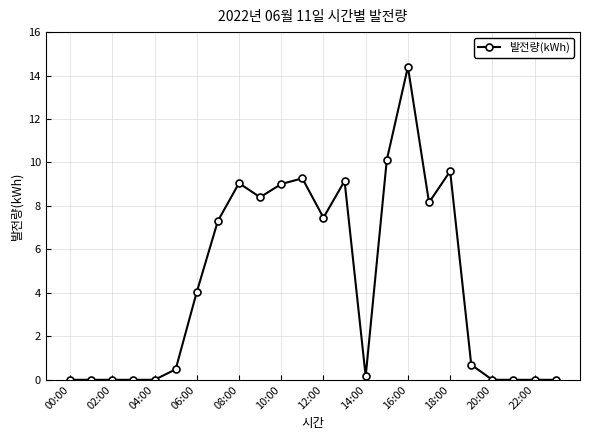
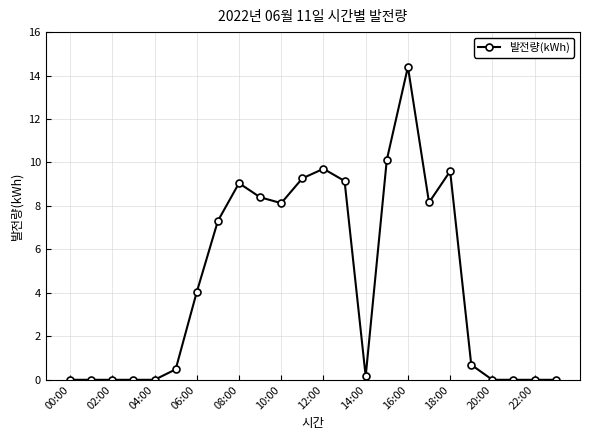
  {
    "00:00": 0.0,
    "02:00": 0.0,
    "04:00": 0.0,
    "06:00": 4.0,
    "08:00": 9.1,
-   "10:00": 9.0,
-   "12:00": 7.5,
+   "10:00": 8.1,
+   "12:00": 9.7,
    "14:00": 0.2,
    "16:00": 14.4,
    "18:00": 9.6,
    "20:00": 0.0,
    "22:00": 0.0
  }
